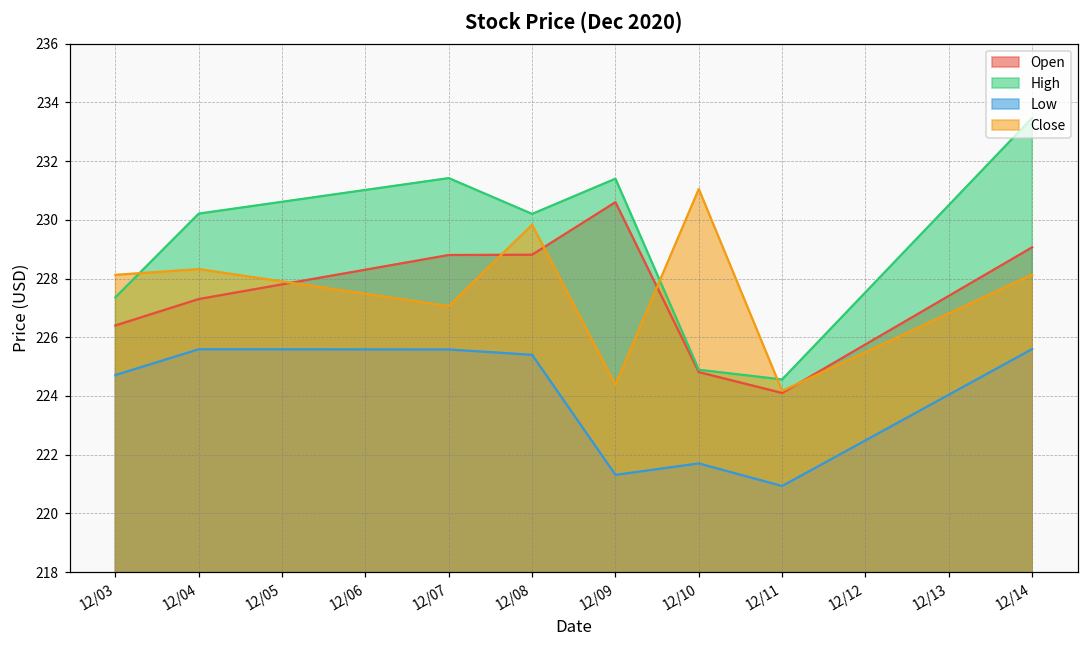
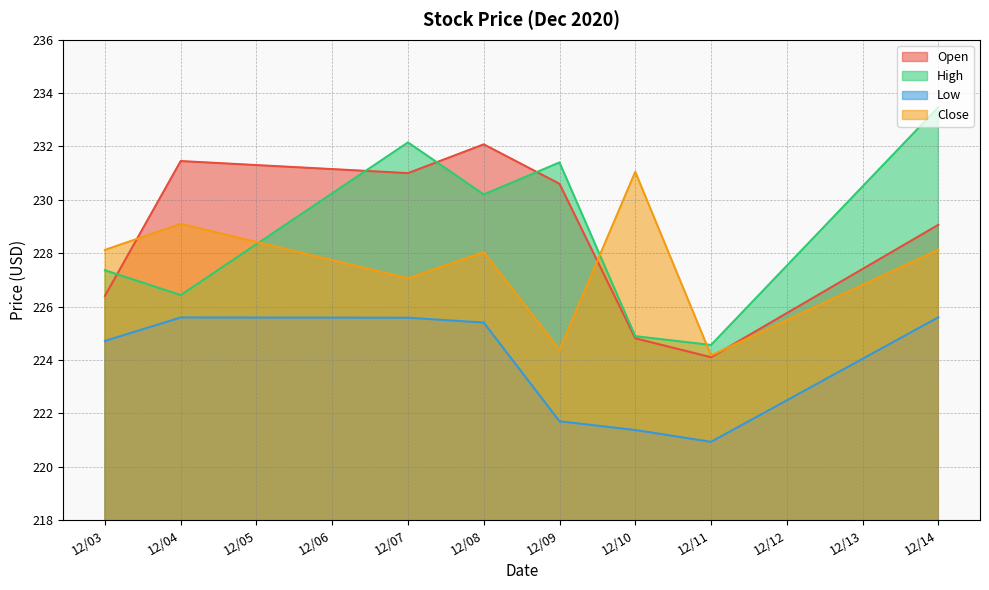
  {
    "Open": {
      "12/03": 226.4,
-     "12/04": 227.3,
-     "12/07": 228.8,
-     "12/08": 228.8,
+     "12/04": 231.5,
+     "12/07": 231.0,
+     "12/08": 232.1,
      "12/09": 230.6,
      "12/14": 229.1
    },
    "High": {
      "12/03": 227.4,
-     "12/04": 230.2,
-     "12/07": 231.4,
+     "12/04": 226.4,
+     "12/07": 232.2,
      "12/08": 230.2,
      "12/09": 231.4,
      "12/11": 224.6
    },
    "Low": {
      "12/03": 224.7,
      "12/04": 225.6,
      "12/07": 225.6,
      "12/08": 225.4,
-     "12/09": 221.3,
-     "12/10": 221.7,
+     "12/09": 221.7,
+     "12/10": 221.4,
      "12/11": 220.9,
      "12/14": 225.6
    },
    "Close": {
      "12/03": 228.1,
-     "12/04": 228.3,
+     "12/04": 229.1,
      "12/07": 227.1,
-     "12/08": 229.8,
+     "12/08": 228.0,
      "12/09": 224.4,
      "12/10": 231.0,
      "12/14": 228.1
    }
  }
